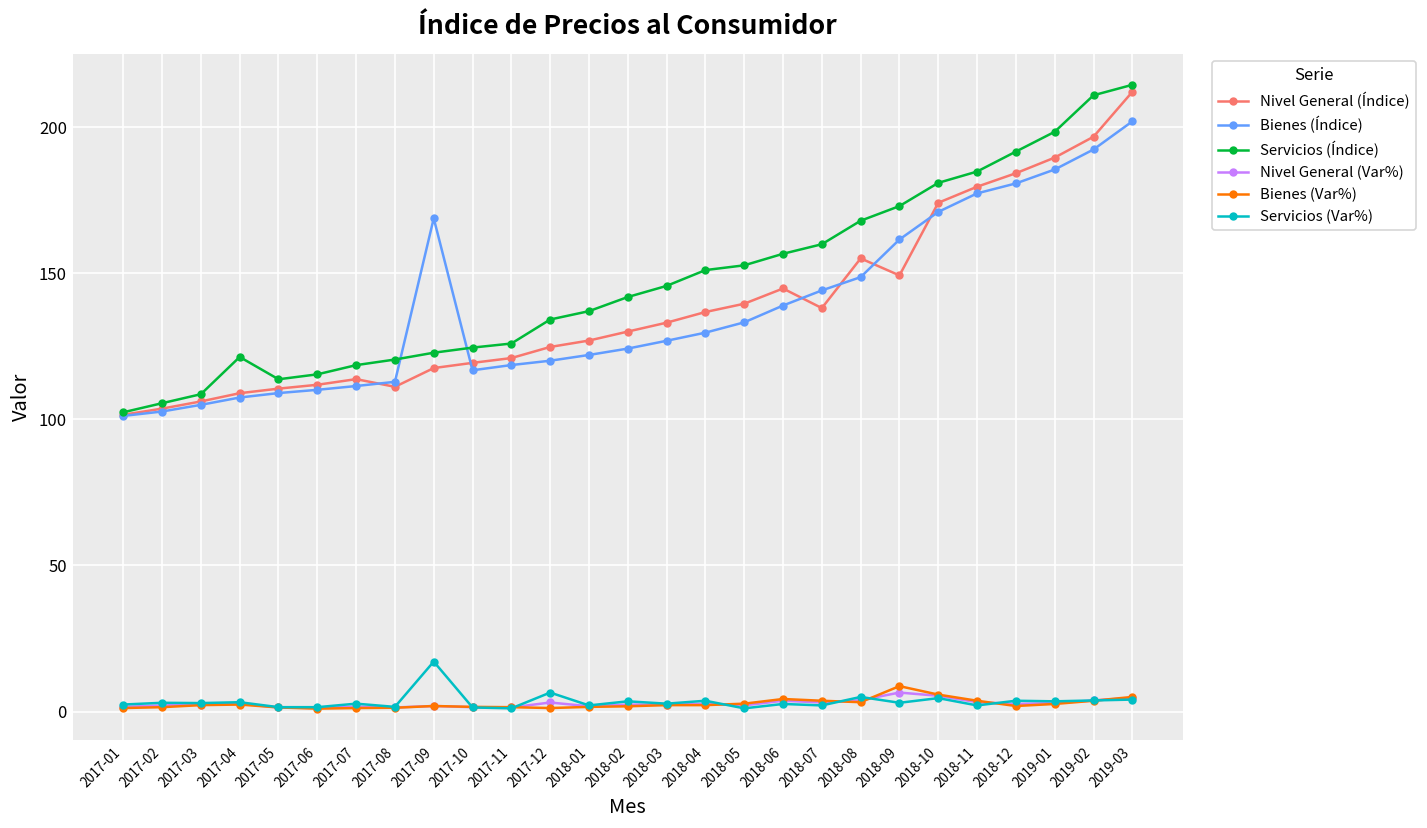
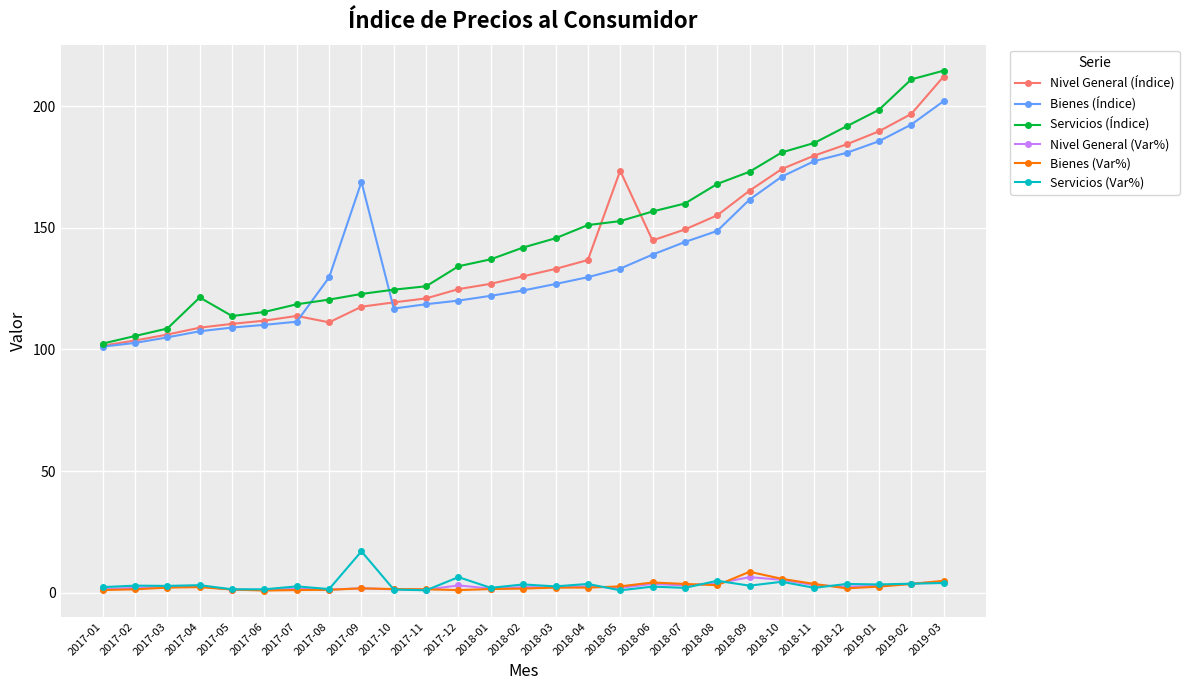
  {
    "Nivel General (Índice)": {
      "2017-03": 106,
      "2017-04": 109,
      "2017-05": 111,
      "2017-06": 112,
      "2017-07": 114,
      "2017-08": 111,
      "2017-09": 118,
      "2017-10": 119,
      "2017-11": 121,
      "2017-12": 125,
      "2018-01": 127,
      "2018-02": 130,
      "2018-03": 133,
      "2018-04": 137,
-     "2018-05": 140,
+     "2018-05": 173,
      "2018-06": 145,
-     "2018-07": 138,
+     "2018-07": 149,
      "2018-08": 155,
-     "2018-09": 149,
+     "2018-09": 165,
      "2018-10": 174,
      "2018-11": 180,
      "2018-12": 184,
      "2019-01": 190,
      "2019-02": 197,
      "2019-03": 212
    },
    "Bienes (Índice)": {
      "2017-03": 105,
      "2017-04": 107,
      "2017-05": 109,
      "2017-06": 110,
      "2017-07": 111,
-     "2017-08": 113,
+     "2017-08": 130,
      "2017-09": 169,
      "2017-10": 117,
      "2017-11": 119,
      "2017-12": 120,
      "2018-01": 122,
      "2018-02": 124,
      "2018-03": 127,
      "2018-04": 130,
      "2018-05": 133,
      "2018-06": 139,
      "2018-07": 144,
      "2018-08": 149,
      "2018-09": 162,
      "2018-10": 171,
      "2018-11": 177,
      "2018-12": 181,
      "2019-01": 186,
      "2019-02": 192,
      "2019-03": 202
    },
    "Servicios (Índice)": {
      "2017-02": 106,
      "2017-03": 109,
      "2017-04": 121,
      "2017-05": 114,
      "2017-06": 115,
      "2017-07": 119,
      "2017-08": 120,
      "2017-09": 123,
      "2017-10": 125,
      "2017-11": 126,
      "2017-12": 134,
      "2018-01": 137,
      "2018-02": 142,
      "2018-03": 146,
      "2018-04": 151,
      "2018-05": 153,
      "2018-06": 157,
      "2018-07": 160,
      "2018-08": 168,
      "2018-09": 173,
      "2018-10": 181,
      "2018-11": 185,
      "2018-12": 192,
      "2019-01": 198,
      "2019-02": 211,
      "2019-03": 215
    },
    "Nivel General (Var%)": {
      "2017-12": 3,
      "2018-09": 7
    },
    "Bienes (Var%)": {
      "2017-12": 1,
      "2018-09": 9
    },
    "Servicios (Var%)": {
      "2017-09": 17,
      "2017-12": 7,
      "2018-02": 4,
      "2018-06": 3,
      "2018-08": 5,
      "2018-09": 3,
      "2018-11": 2,
      "2018-12": 4
    }
  }
